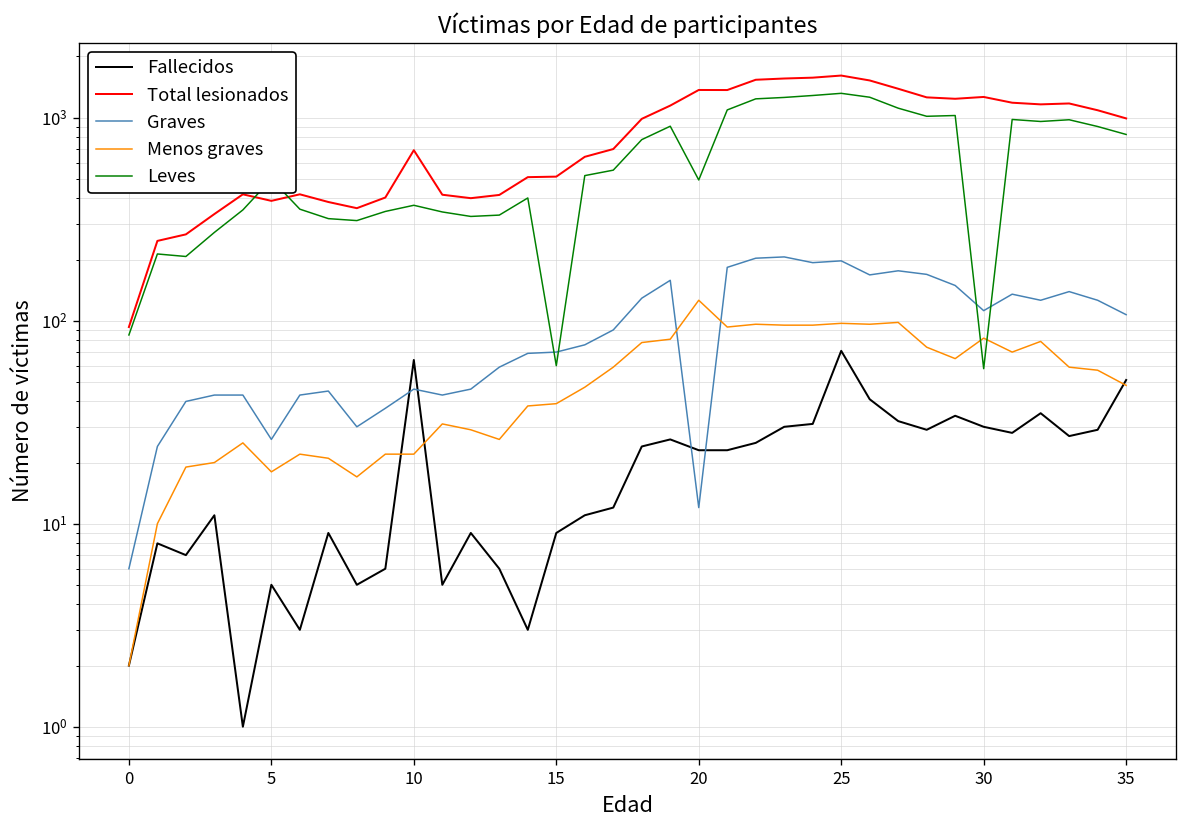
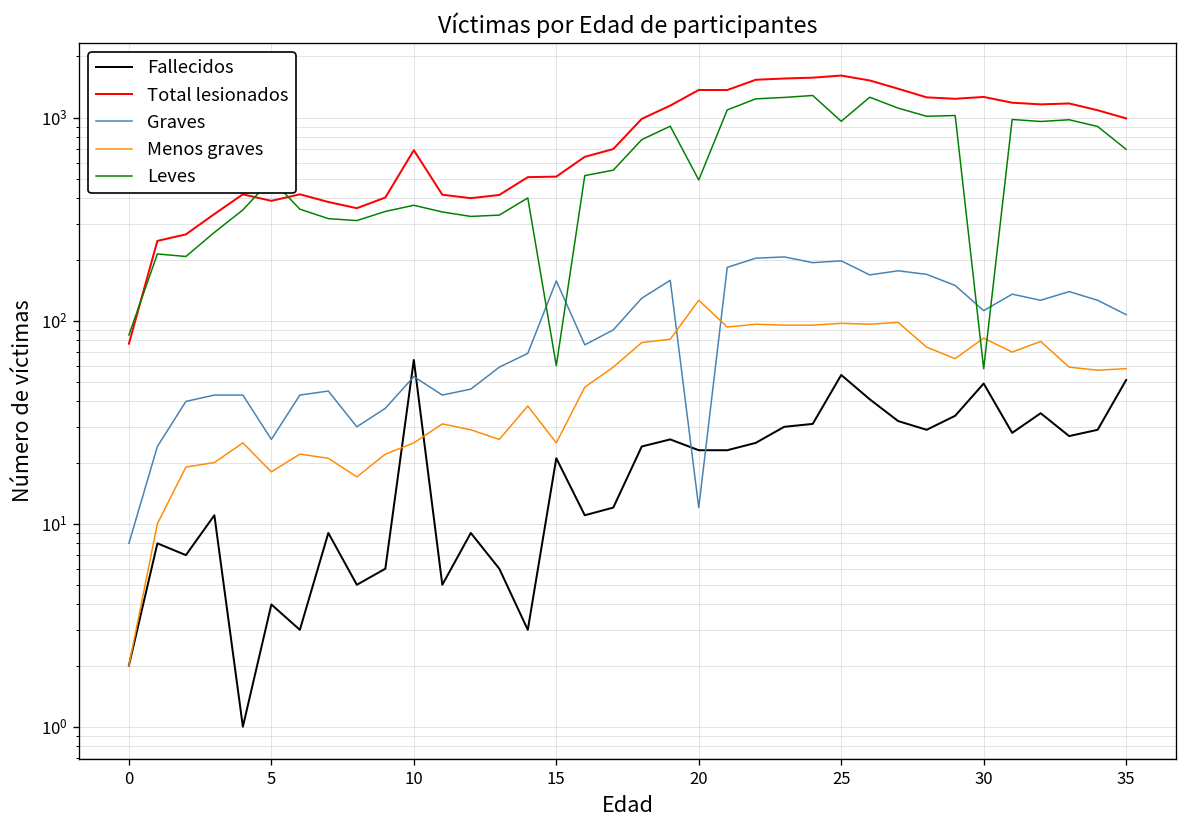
  {
    "Fallecidos": {
-     "5": 5,
+     "5": 4,
      "10": 64,
-     "15": 9,
+     "15": 21,
      "20": 23,
-     "25": 71,
-     "30": 30,
+     "25": 54,
+     "30": 49,
      "35": 51
    },
    "Total lesionados": {
-     "0": 90,
+     "0": 80,
      "10": 690,
      "15": 510,
      "20": 1400,
      "25": 1600,
      "30": 1300,
      "35": 1000
    },
    "Graves": {
-     "0": 6,
+     "0": 8,
      "5": 26,
-     "10": 46,
-     "15": 70,
+     "10": 53,
+     "15": 160,
      "20": 12,
      "25": 200,
      "30": 110,
      "35": 110
    },
    "Menos graves": {
      "5": 18,
-     "10": 22,
-     "15": 39,
+     "10": 25,
+     "15": 25,
      "20": 130,
      "25": 100,
      "30": 80,
-     "35": 48
+     "35": 58
    },
    "Leves": {
      "0": 90,
      "10": 370,
      "15": 60,
      "20": 490,
-     "25": 1300,
+     "25": 1000,
      "30": 58,
-     "35": 800
+     "35": 700
    }
  }
